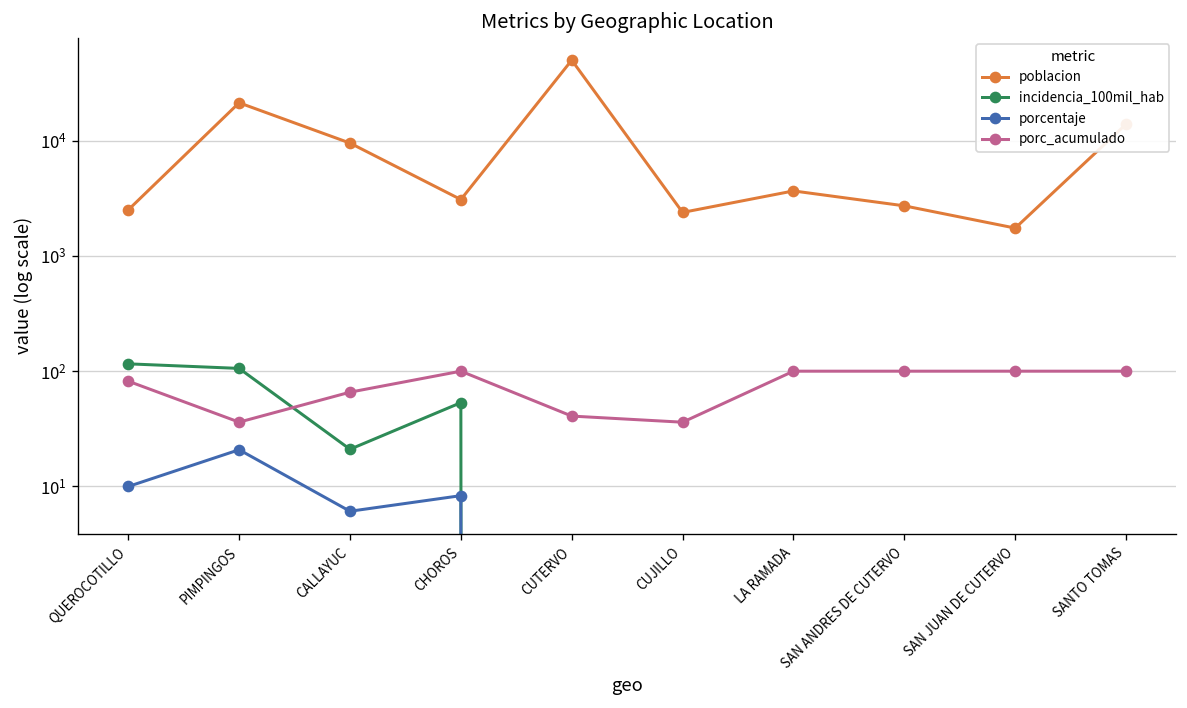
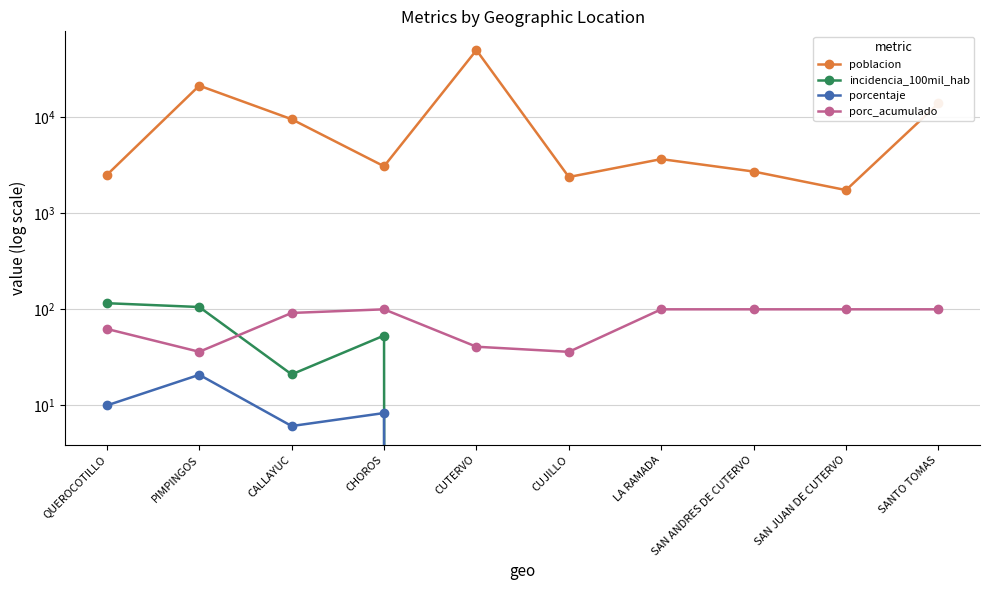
  {
    "poblacion": {
      "QUEROCOTILLO": 2500,
      "PIMPINGOS": 21000,
      "CALLAYUC": 10000,
      "CHOROS": 3100,
      "CUTERVO": 50000,
      "CUJILLO": 2400,
      "LA RAMADA": 3700,
      "SAN ANDRES DE CUTERVO": 2700,
      "SAN JUAN DE CUTERVO": 1700
    },
    "incidencia_100mil_hab": {
      "QUEROCOTILLO": 120,
      "PIMPINGOS": 110,
      "CALLAYUC": 21,
      "CHOROS": 50
    },
    "porcentaje": {
      "QUEROCOTILLO": 10,
      "PIMPINGOS": 21,
      "CALLAYUC": 6,
      "CHOROS": 8
    },
    "porc_acumulado": {
-     "QUEROCOTILLO": 80,
+     "QUEROCOTILLO": 60,
      "PIMPINGOS": 36,
-     "CALLAYUC": 70,
+     "CALLAYUC": 90,
      "CHOROS": 100,
      "CUTERVO": 41,
      "CUJILLO": 36,
      "LA RAMADA": 100,
      "SAN ANDRES DE CUTERVO": 100,
      "SAN JUAN DE CUTERVO": 100,
      "SANTO TOMAS": 100
    }
  }
